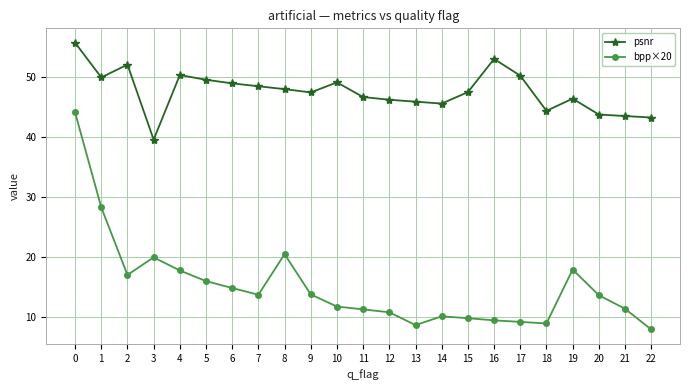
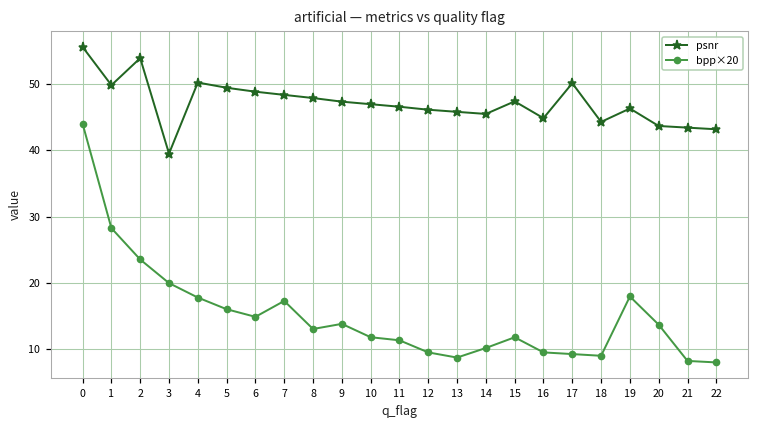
  {
    "psnr": {
      "0": 56,
      "1": 50,
-     "2": 52,
+     "2": 54,
      "3": 40,
      "4": 50,
      "5": 49,
      "6": 49,
      "7": 48,
      "8": 48,
      "9": 47,
-     "10": 49,
+     "10": 47,
      "11": 47,
      "12": 46,
      "13": 46,
      "14": 46,
      "15": 47,
-     "16": 53,
+     "16": 45,
      "17": 50,
      "18": 44,
      "19": 46,
      "20": 44,
      "21": 43,
      "22": 43
    },
    "bpp×20": {
      "0": 44,
      "1": 28,
-     "2": 17,
+     "2": 24,
      "3": 20,
      "4": 18,
      "5": 16,
      "6": 15,
-     "7": 14,
-     "8": 21,
+     "7": 17,
+     "8": 13,
      "9": 14,
      "10": 12,
      "11": 11,
-     "12": 11,
+     "12": 10,
      "13": 9,
      "14": 10,
-     "15": 10,
+     "15": 12,
      "16": 10,
      "17": 9,
      "18": 9,
      "19": 18,
      "20": 14,
-     "21": 11,
+     "21": 8,
      "22": 8
    }
  }
